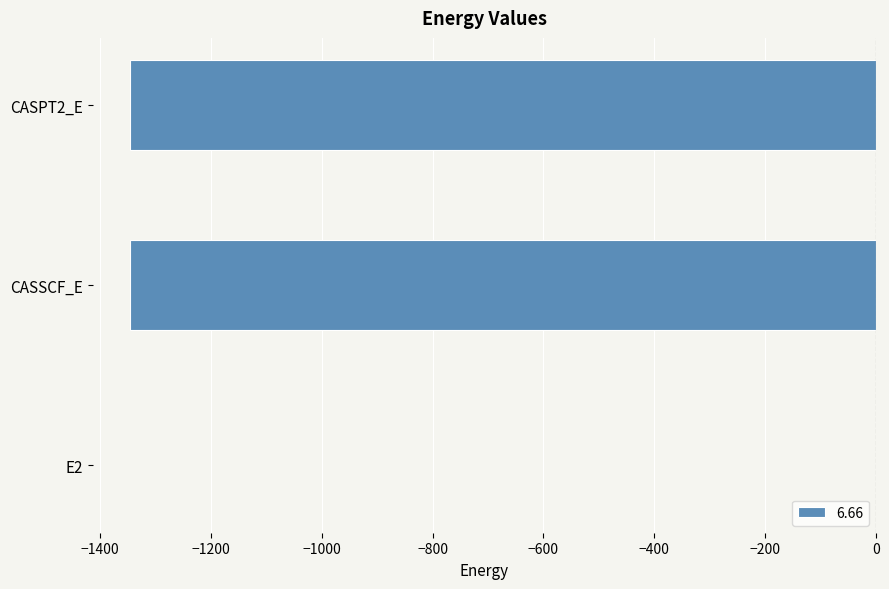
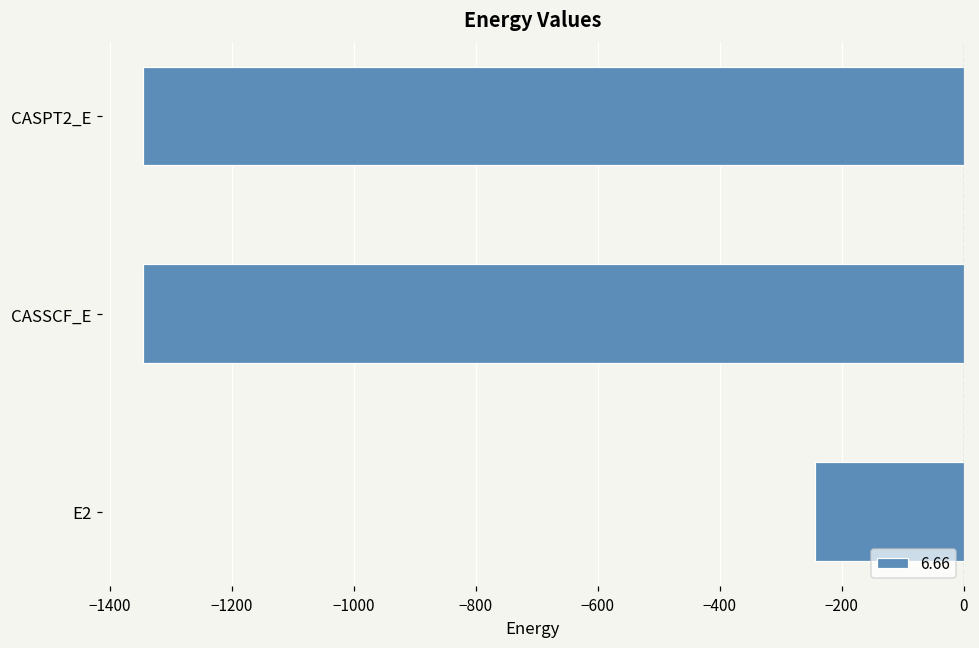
  {
    "CASPT2_E": -1350,
    "CASSCF_E": -1350,
-   "E2": 0
+   "E2": -240
  }
